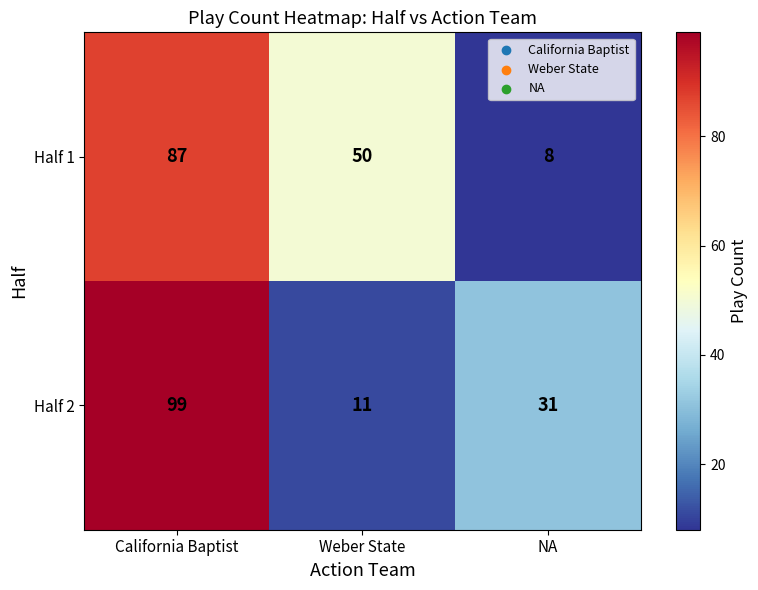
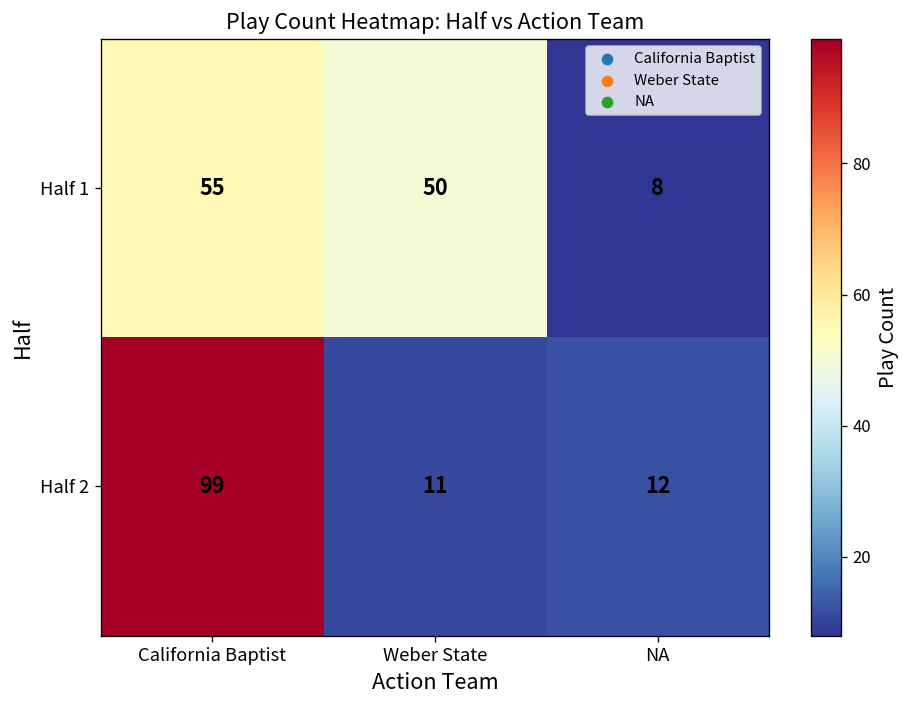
  {
    "Half 1": {
-     "California Baptist": 87,
+     "California Baptist": 55,
      "Weber State": 50,
      "NA": 8
    },
    "Half 2": {
      "California Baptist": 99,
      "Weber State": 11,
-     "NA": 31
+     "NA": 12
    }
  }
